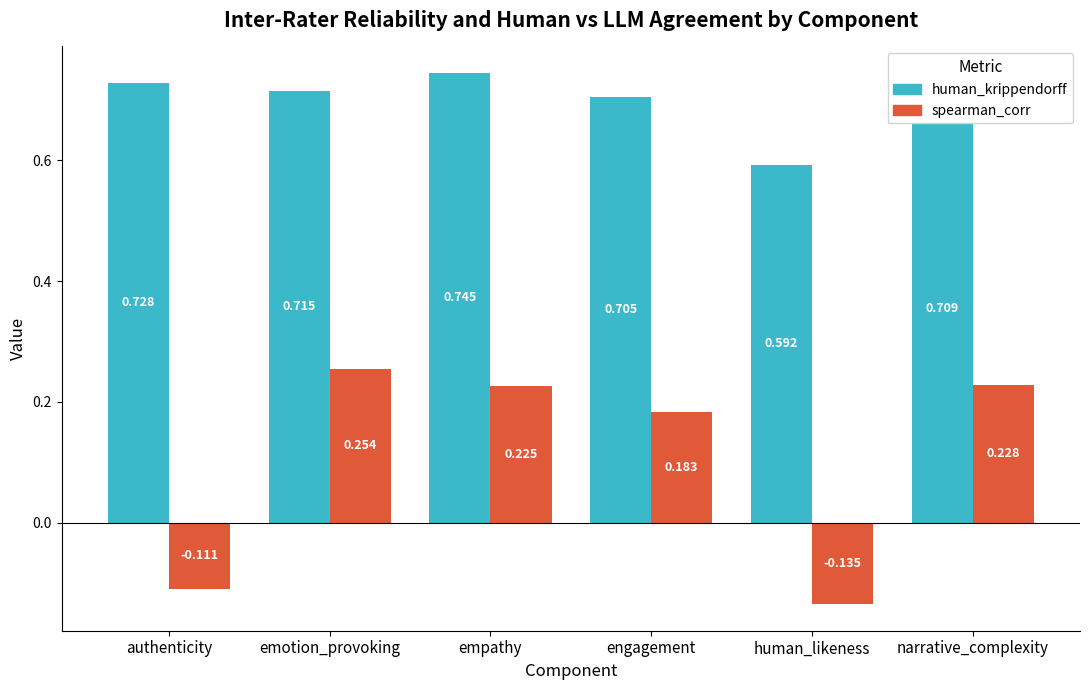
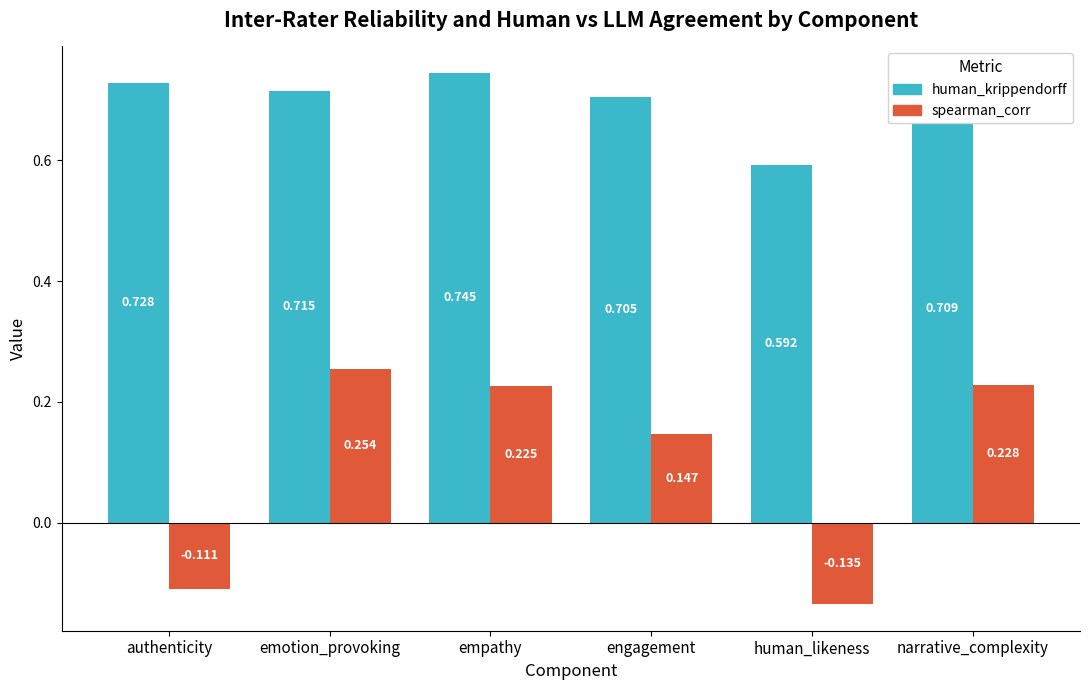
  {
    "human_krippendorff": {
      "authenticity": 0.728,
      "emotion_provoking": 0.715,
      "empathy": 0.745,
      "engagement": 0.705,
      "human_likeness": 0.592
    },
    "spearman_corr": {
      "authenticity": -0.111,
      "emotion_provoking": 0.254,
      "empathy": 0.225,
-     "engagement": 0.183,
+     "engagement": 0.147,
      "human_likeness": -0.135,
      "narrative_complexity": 0.228
    }
  }
